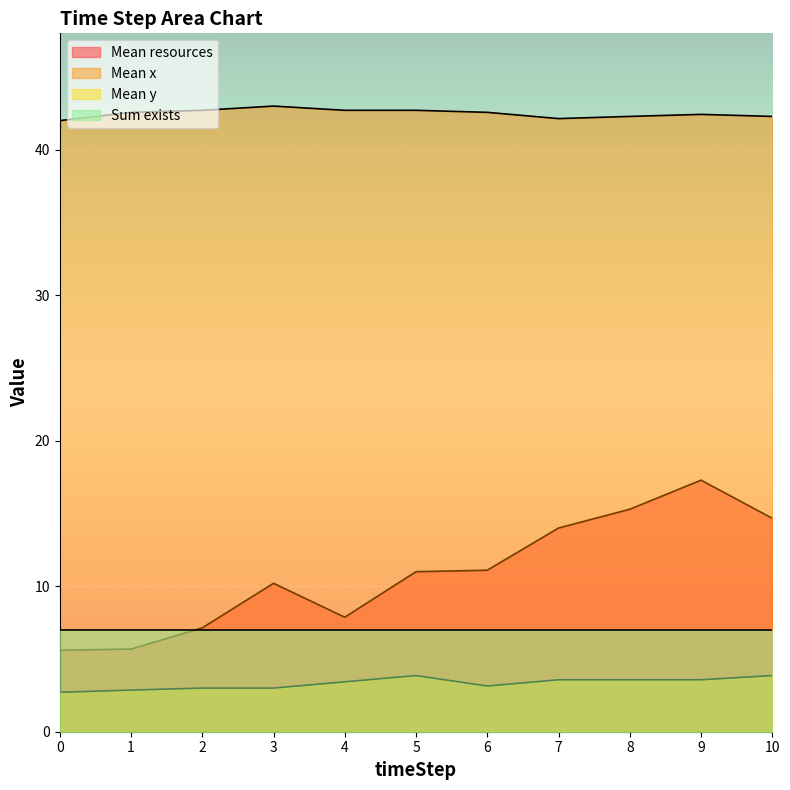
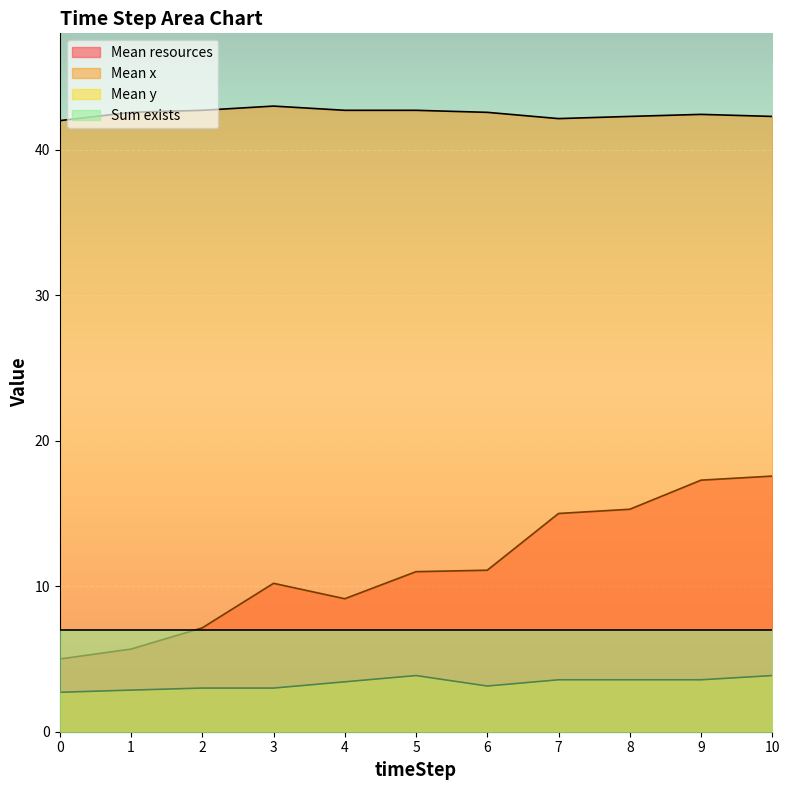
  {
    "Mean resources": {
-     "0": 5.6,
+     "0": 5.0,
      "1": 5.7,
      "3": 10.2,
-     "4": 7.9,
+     "4": 9.1,
      "5": 11.0,
      "6": 11.1,
-     "7": 14,
+     "7": 15,
      "8": 15.3,
      "9": 17.3,
-     "10": 14.7
+     "10": 17.6
    },
    "Sum exists": {
      "0": 7.0,
      "1": 7.0,
      "3": 7.0,
      "4": 7.0,
      "5": 7.0,
      "6": 7.0,
      "7": 7.0,
      "8": 7.0,
      "9": 7.0,
      "10": 7.0
    }
  }
